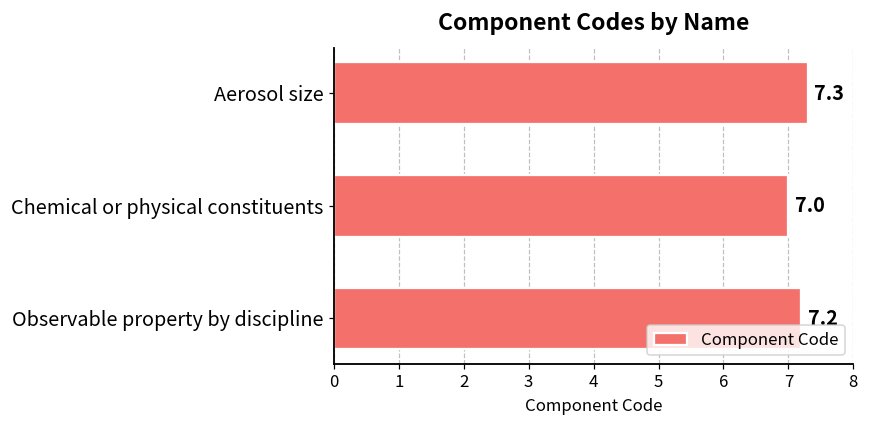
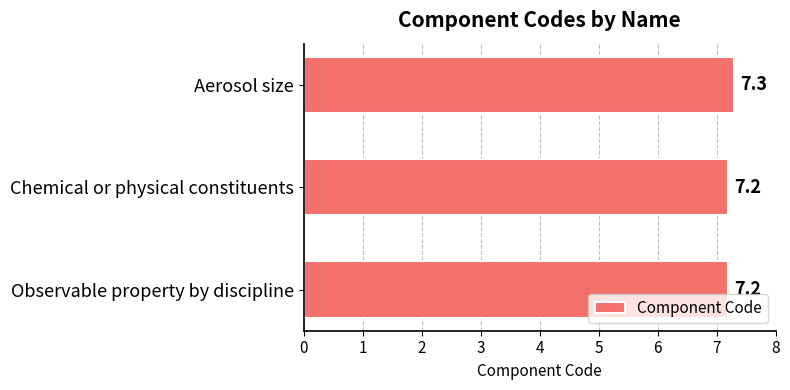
  {
    "Aerosol size": 7.3,
-   "Chemical or physical constituents": 7.0
+   "Chemical or physical constituents": 7.2
  }
